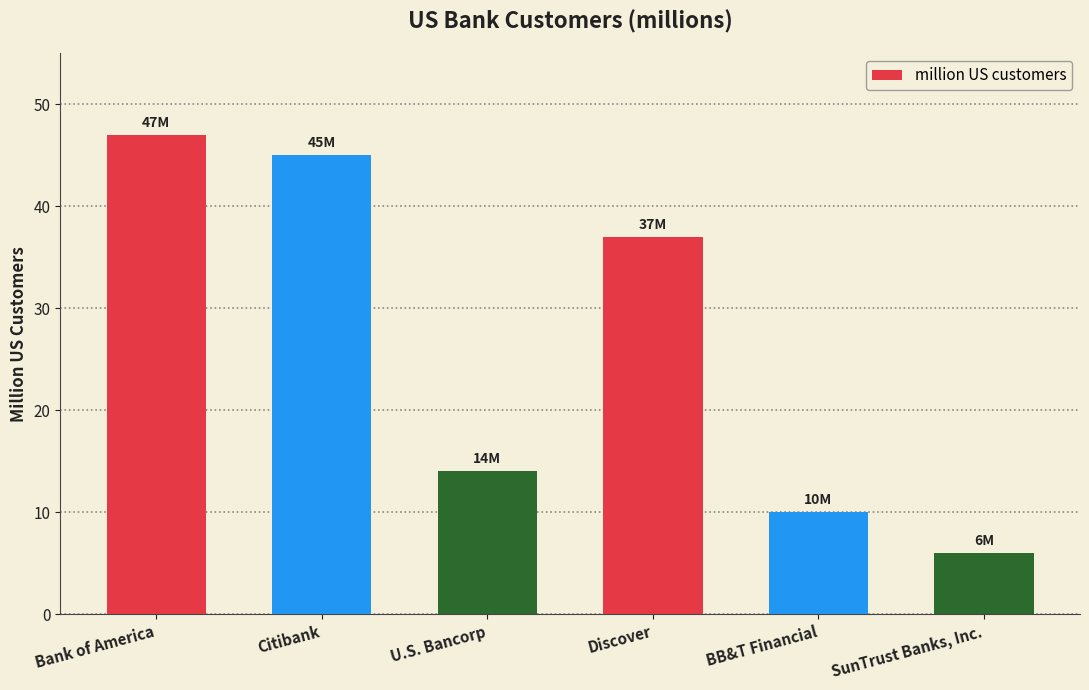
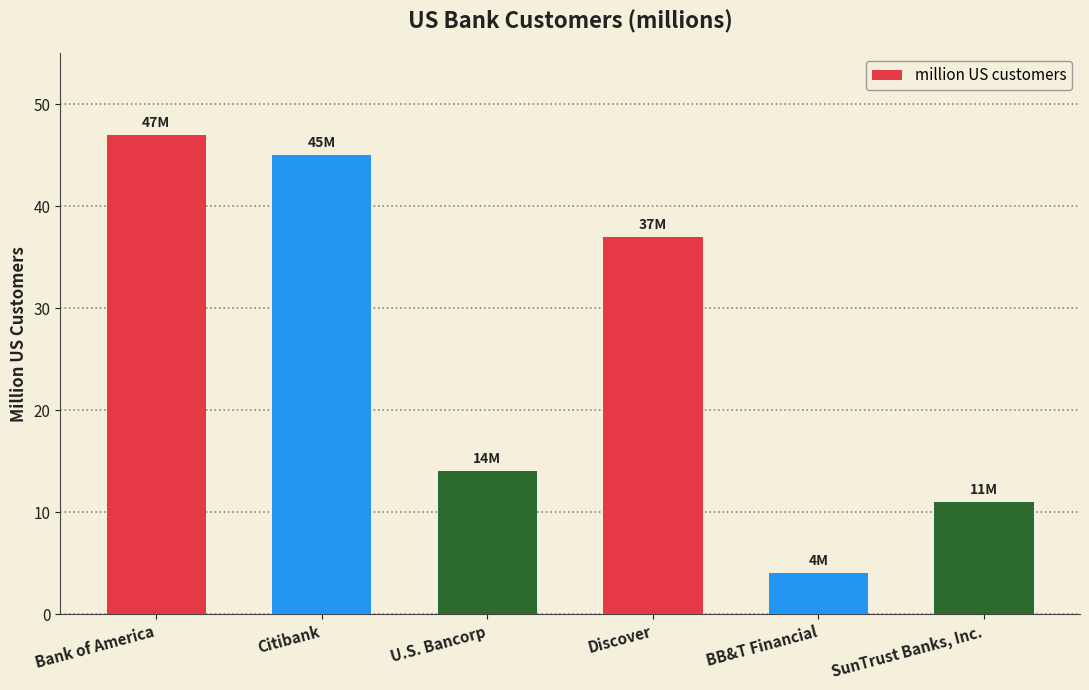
  {
    "Bank of America": "47M",
    "Citibank": "45M",
    "U.S. Bancorp": "14M",
    "Discover": "37M",
-   "BB&T Financial": "10M",
-   "SunTrust Banks, Inc.": "6M"
+   "BB&T Financial": "4M",
+   "SunTrust Banks, Inc.": "11M"
  }
